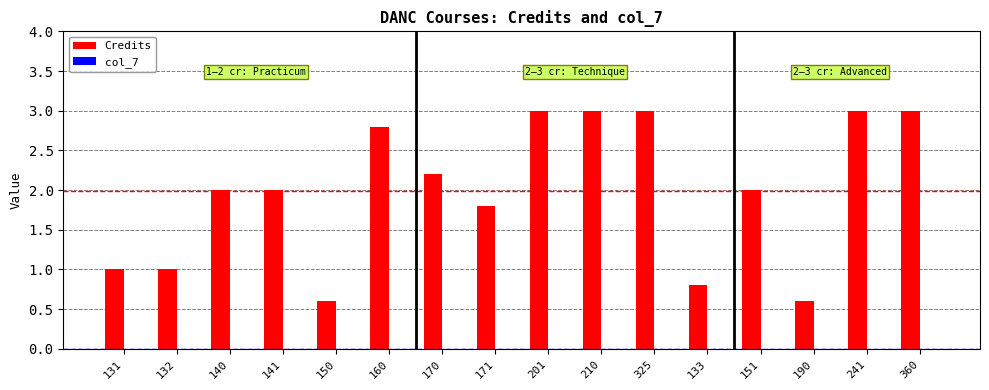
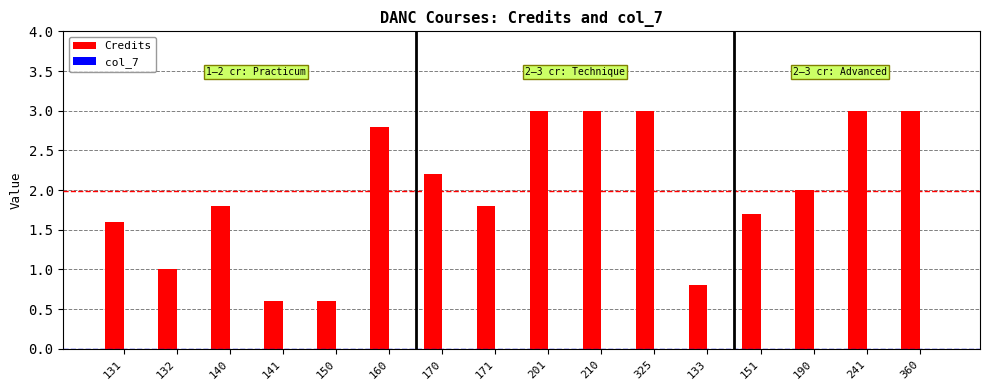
  {
    "Credits": {
-     "131": 1.0,
+     "131": 1.6,
      "132": 1.0,
-     "140": 2.0,
-     "141": 2.0,
+     "140": 1.8,
+     "141": 0.6,
      "150": 0.6,
      "160": 2.8,
      "170": 2.2,
      "171": 1.8,
      "201": 3.0,
      "210": 3.0,
      "325": 3.0,
      "133": 0.8,
-     "151": 2.0,
-     "190": 0.6,
+     "151": 1.7,
+     "190": 2.0,
      "241": 3.0,
      "360": 3.0
    },
    "col_7": {
      "131": 0.0,
      "132": 0.0,
      "140": 0.0,
      "141": 0.0,
      "150": 0.0,
      "160": 0.0,
      "170": 0.0,
      "171": 0.0,
      "201": 0.0,
      "210": 0.0,
      "325": 0.0,
      "133": 0.0,
      "151": 0.0,
      "190": 0.0,
      "241": 0.0,
      "360": 0.0
    }
  }
